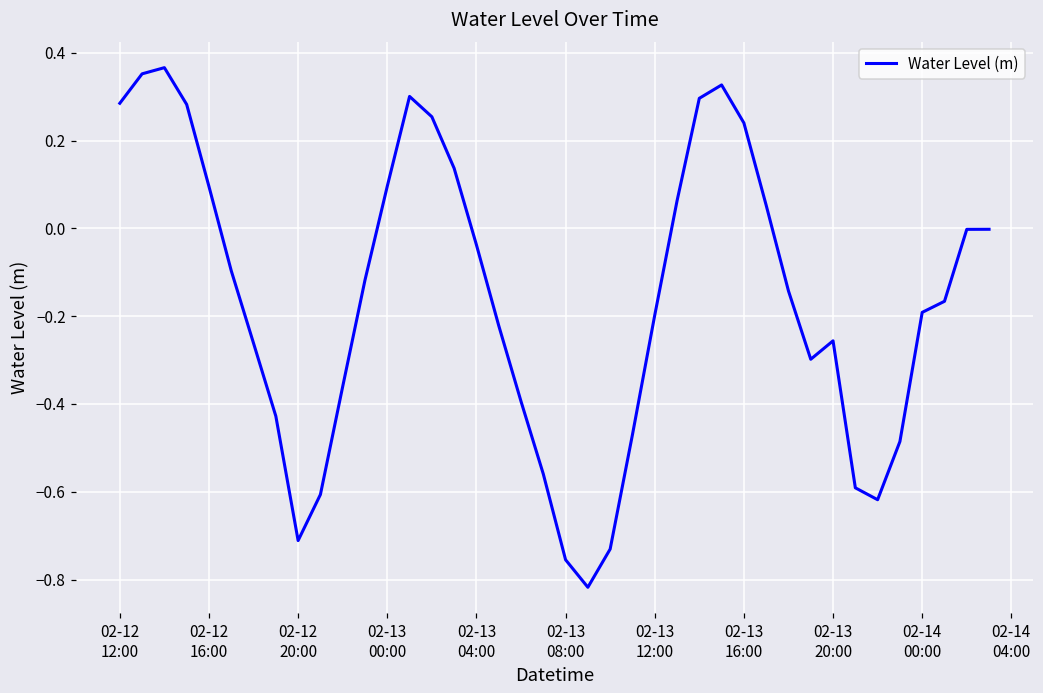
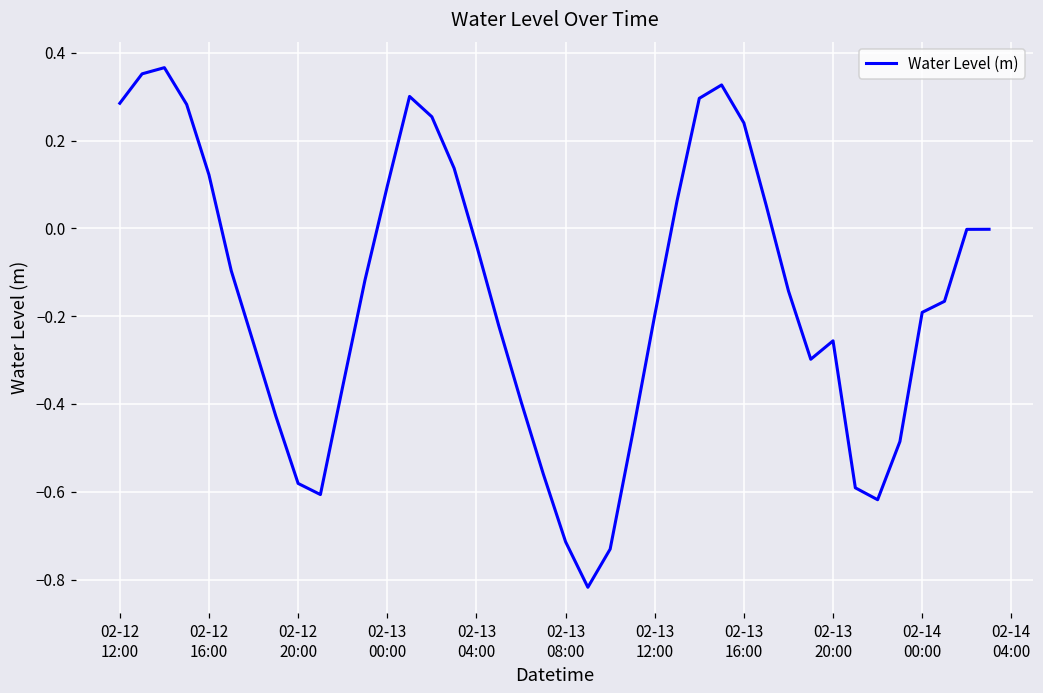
  {
    "02-12 12:00": 0.29,
-   "02-12 16:00": 0.10,
-   "02-12 20:00": -0.71,
+   "02-12 16:00": 0.12,
+   "02-12 20:00": -0.58,
    "02-13 00:00": 0.10,
    "02-13 04:00": -0.04,
-   "02-13 08:00": -0.75,
+   "02-13 08:00": -0.71,
    "02-13 12:00": -0.20,
    "02-13 16:00": 0.24,
    "02-13 20:00": -0.26,
    "02-14 00:00": -0.19
  }
